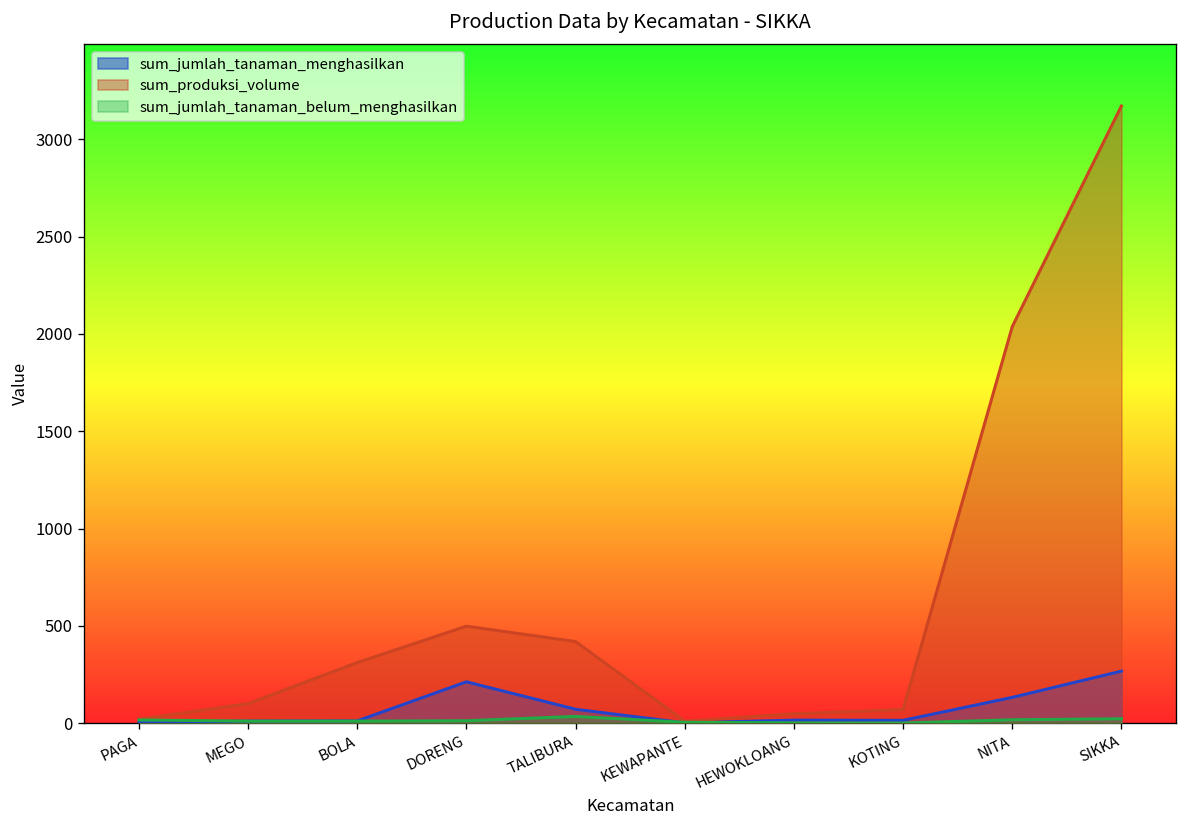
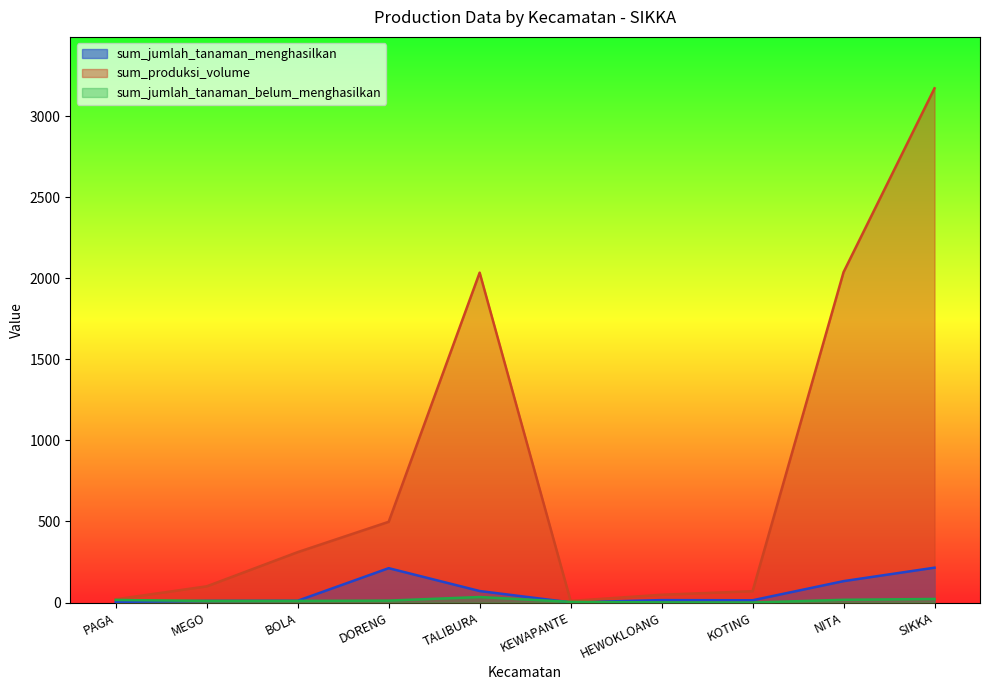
  {
    "sum_jumlah_tanaman_menghasilkan": {
      "DORENG": 210,
      "TALIBURA": 70,
      "NITA": 130,
-     "SIKKA": 270
+     "SIKKA": 220
    },
    "sum_produksi_volume": {
      "MEGO": 100,
      "BOLA": 310,
      "DORENG": 500,
-     "TALIBURA": 420,
+     "TALIBURA": 2040,
      "HEWOKLOANG": 50,
      "KOTING": 70,
      "NITA": 2040,
      "SIKKA": 3170
    },
    "sum_jumlah_tanaman_belum_menghasilkan": {
      "DORENG": 10,
      "TALIBURA": 30,
      "NITA": 20,
      "SIKKA": 20
    }
  }
